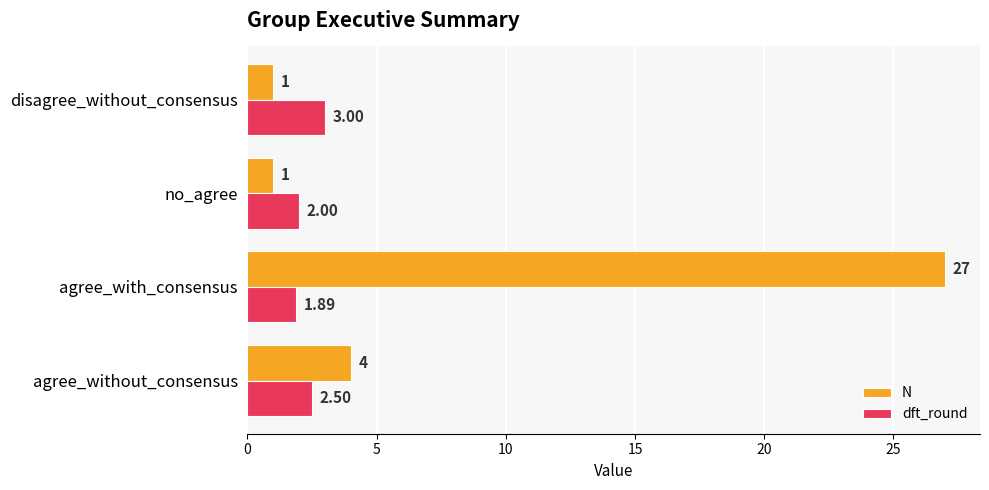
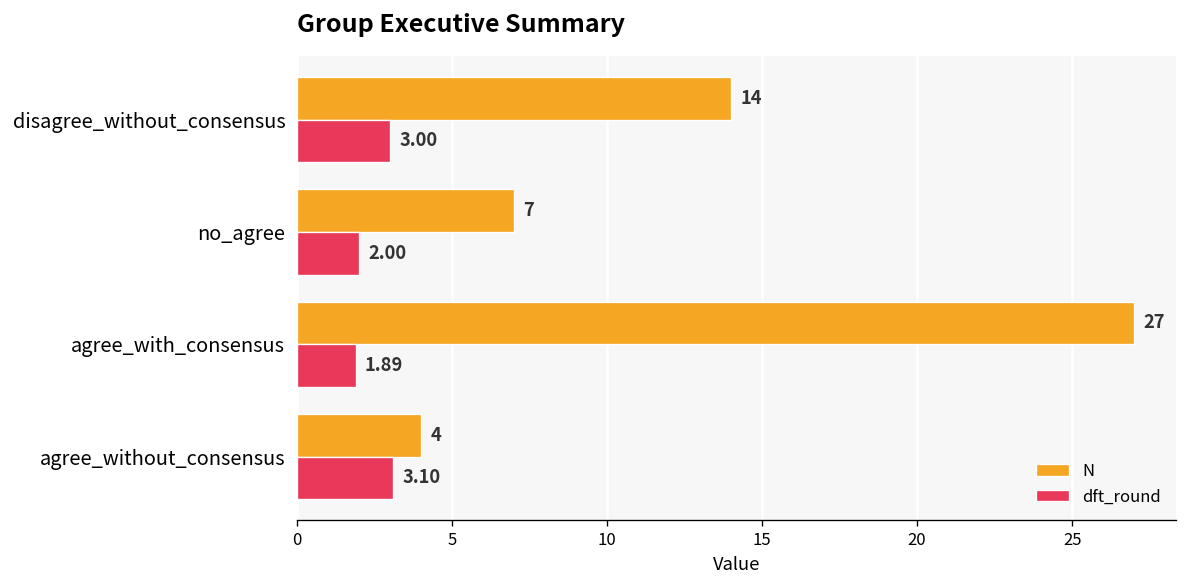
  {
    "N": {
-     "disagree_without_consensus": 1,
-     "no_agree": 1,
+     "disagree_without_consensus": 14,
+     "no_agree": 7,
      "agree_with_consensus": 27,
      "agree_without_consensus": 4
    },
    "dft_round": {
      "disagree_without_consensus": 3.00,
      "no_agree": 2.00,
      "agree_with_consensus": 1.89,
-     "agree_without_consensus": 2.50
+     "agree_without_consensus": 3.10
    }
  }
